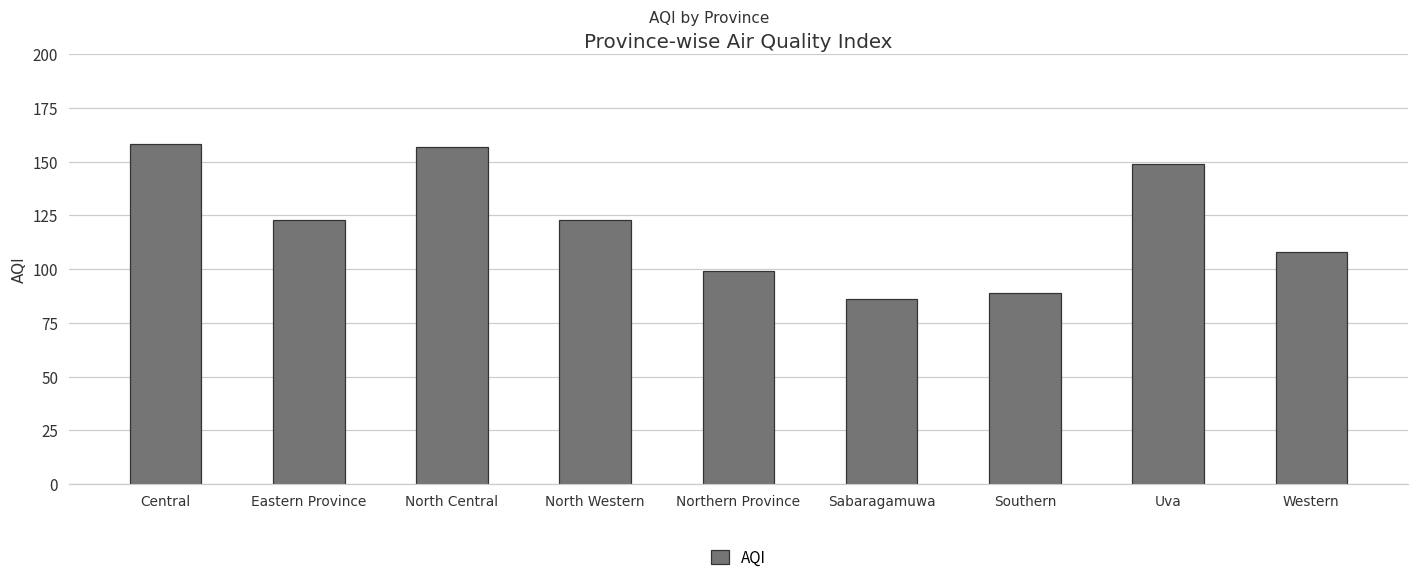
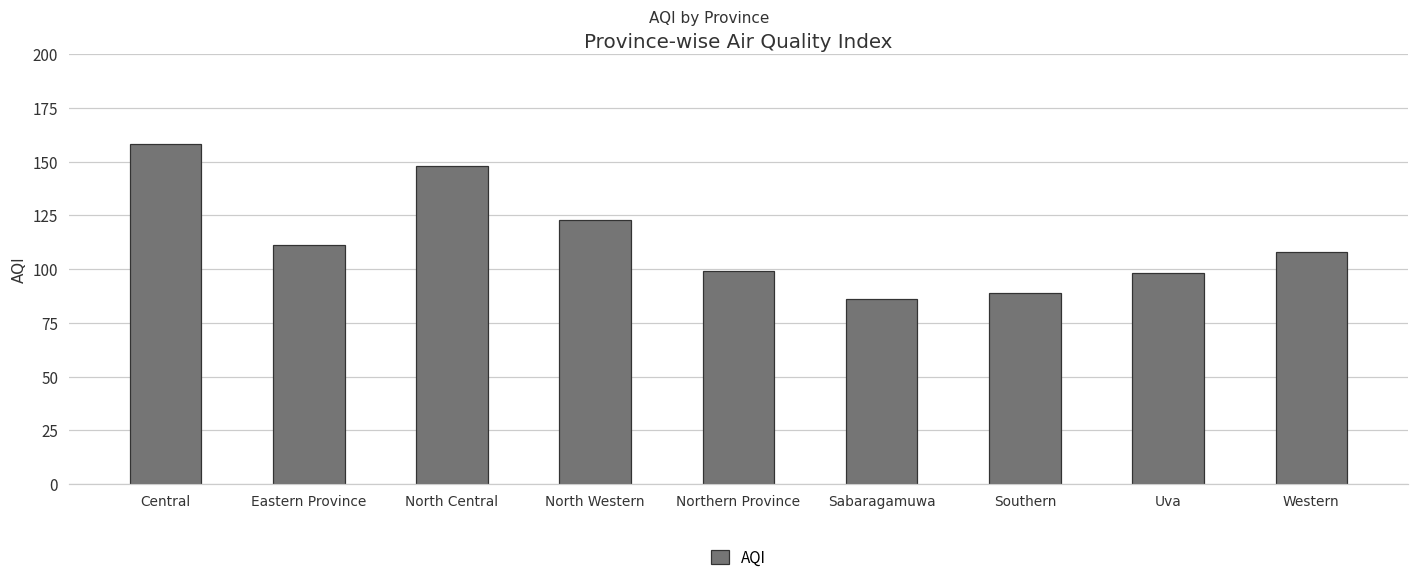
  {
    "Central": 158,
-   "Eastern Province": 123,
-   "North Central": 157,
+   "Eastern Province": 111,
+   "North Central": 148,
    "North Western": 123,
    "Northern Province": 99,
    "Sabaragamuwa": 86,
    "Southern": 89,
-   "Uva": 149,
+   "Uva": 98,
    "Western": 108
  }
